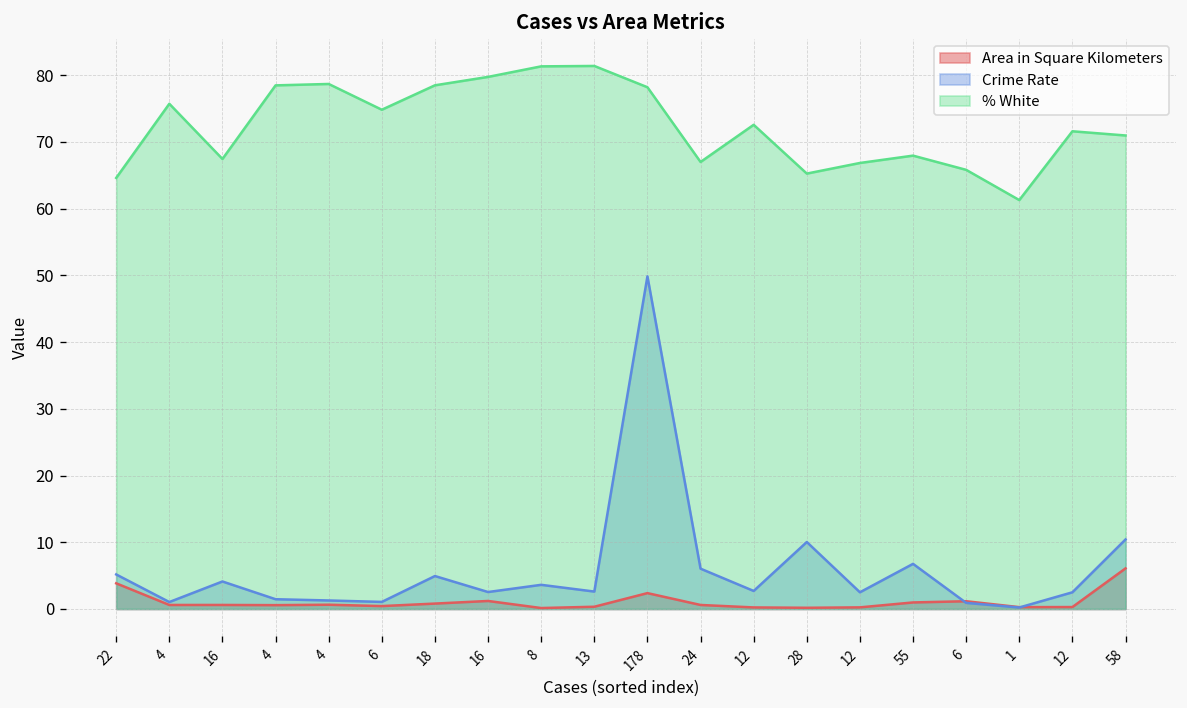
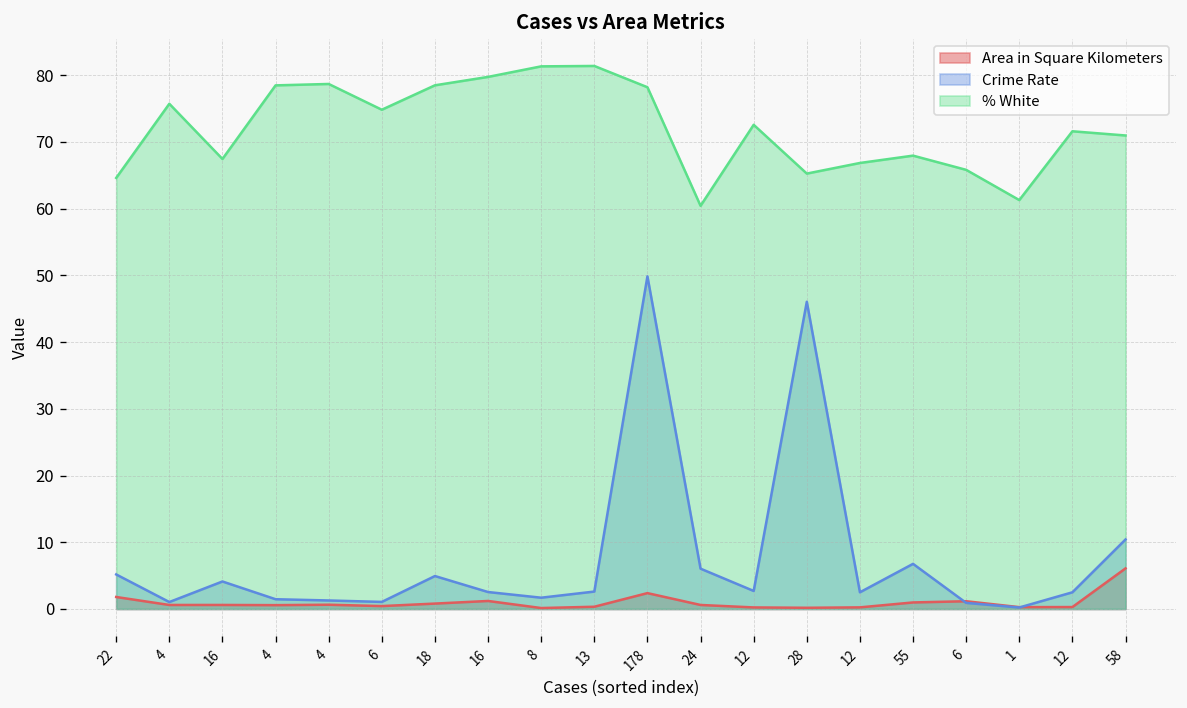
  {
    "Area in Square Kilometers": {
-     "22": 4,
+     "22": 2,
      "18": 1,
      "8": 0,
      "13": 0,
      "178": 2,
      "24": 1,
      "28": 0,
      "55": 1,
      "58": 6
    },
    "Crime Rate": {
      "22": 5,
      "18": 5,
-     "8": 4,
+     "8": 2,
      "13": 3,
      "178": 50,
      "24": 6,
-     "28": 10,
+     "28": 46,
      "55": 7,
      "58": 10
    },
    "% White": {
      "22": 65,
      "18": 78,
      "8": 81,
      "13": 81,
      "178": 78,
-     "24": 67,
+     "24": 60,
      "28": 65,
      "55": 68,
      "1": 61,
      "58": 71
    }
  }
